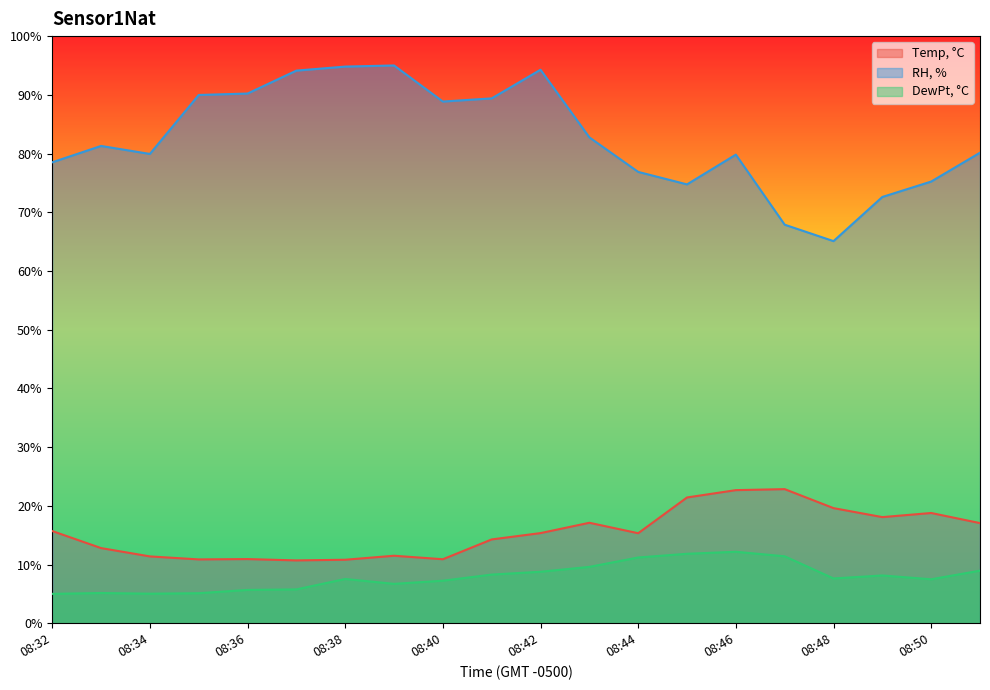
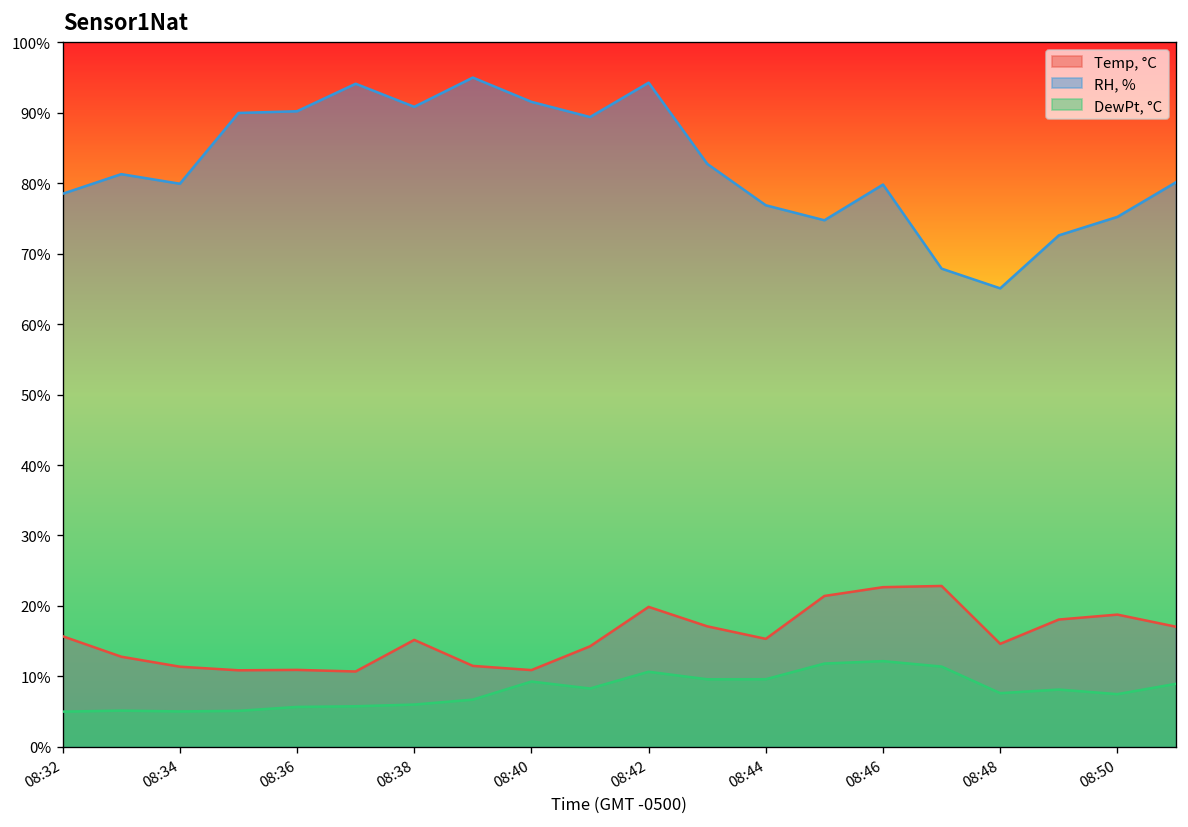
  {
    "Temp, °C": {
      "08:32": "16%",
      "08:34": "11%",
      "08:36": "11%",
-     "08:38": "11%",
+     "08:38": "15%",
      "08:40": "11%",
-     "08:42": "15%",
+     "08:42": "20%",
      "08:44": "15%",
      "08:46": "23%",
-     "08:48": "20%",
+     "08:48": "15%",
      "08:50": "19%"
    },
    "RH, %": {
      "08:32": "79%",
      "08:34": "80%",
      "08:36": "90%",
-     "08:38": "95%",
-     "08:40": "89%",
+     "08:38": "91%",
+     "08:40": "92%",
      "08:42": "94%",
      "08:44": "77%",
      "08:46": "80%",
      "08:48": "65%",
      "08:50": "75%"
    },
    "DewPt, °C": {
      "08:32": "5%",
      "08:34": "5%",
      "08:36": "6%",
-     "08:38": "8%",
-     "08:40": "7%",
-     "08:42": "9%",
-     "08:44": "11%",
+     "08:38": "6%",
+     "08:40": "9%",
+     "08:42": "11%",
+     "08:44": "10%",
      "08:46": "12%",
      "08:48": "8%",
      "08:50": "7%"
    }
  }
